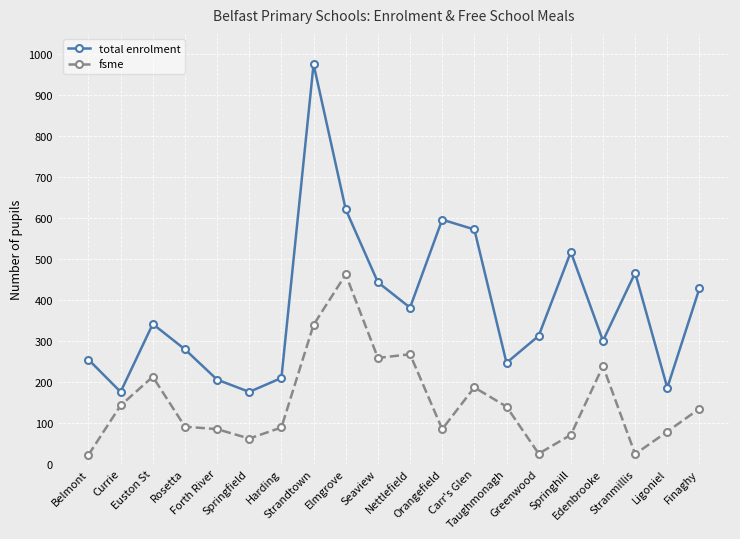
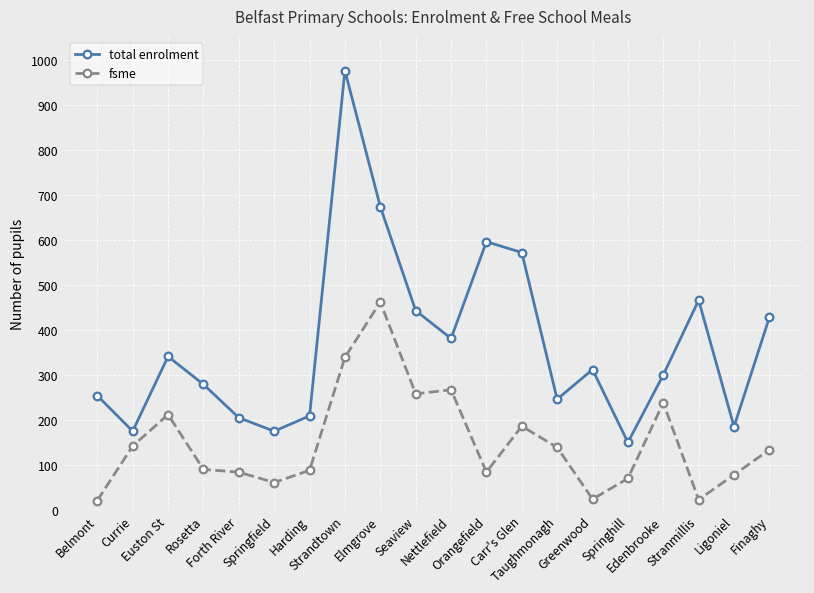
  {
    "total enrolment": {
      "Belmont": 250,
      "Currie": 180,
      "Euston St": 340,
      "Rosetta": 280,
      "Forth River": 210,
      "Springfield": 180,
      "Harding": 210,
      "Strandtown": 980,
-     "Elmgrove": 620,
+     "Elmgrove": 670,
      "Seaview": 440,
      "Nettlefield": 380,
      "Orangefield": 600,
      "Carr's Glen": 570,
      "Taughmonagh": 250,
      "Greenwood": 310,
-     "Springhill": 520,
+     "Springhill": 150,
      "Edenbrooke": 300,
      "Stranmillis": 470,
      "Ligoniel": 190,
      "Finaghy": 430
    },
    "fsme": {
      "Belmont": 20,
      "Currie": 140,
      "Euston St": 210,
      "Rosetta": 90,
      "Forth River": 80,
      "Springfield": 60,
      "Harding": 90,
      "Strandtown": 340,
      "Elmgrove": 460,
      "Seaview": 260,
      "Nettlefield": 270,
      "Orangefield": 80,
      "Carr's Glen": 190,
      "Taughmonagh": 140,
      "Greenwood": 20,
      "Springhill": 70,
      "Edenbrooke": 240,
      "Stranmillis": 20,
      "Ligoniel": 80,
      "Finaghy": 130
    }
  }
